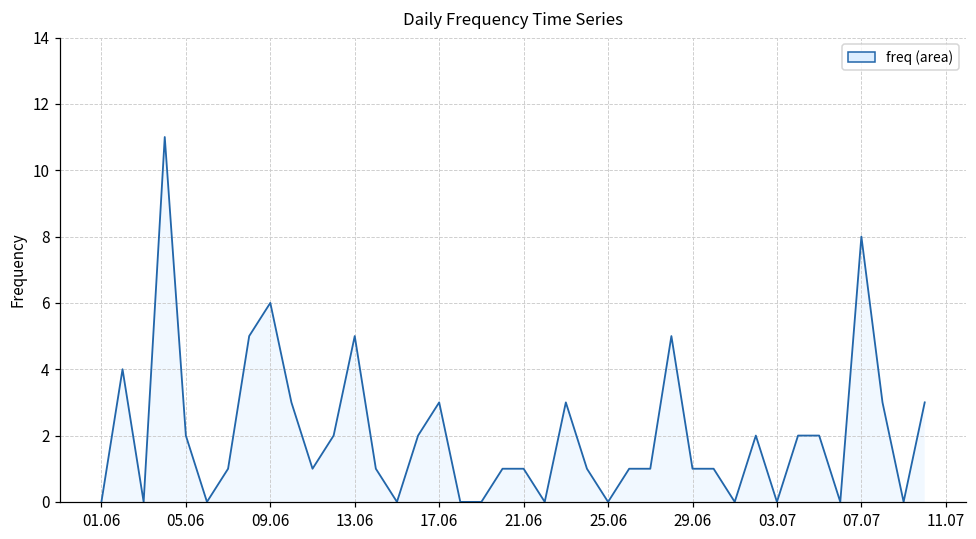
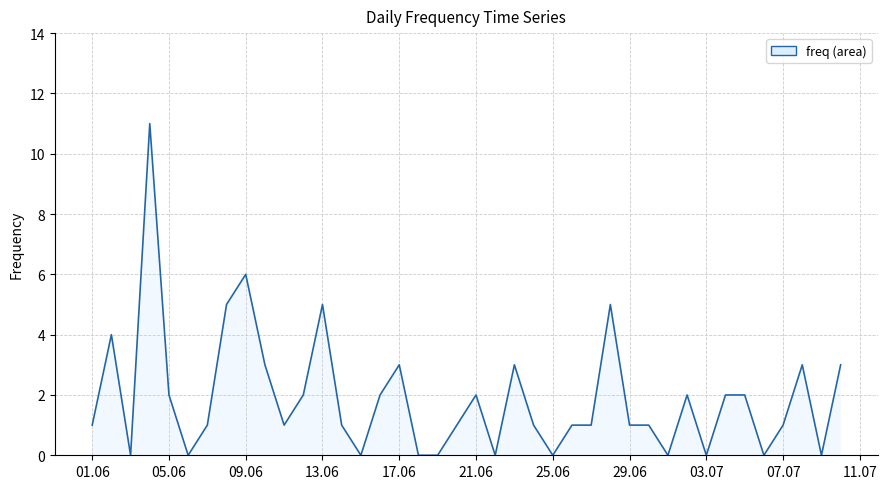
  {
-   "01.06": 0,
+   "01.06": 1,
    "05.06": 2,
    "09.06": 6,
    "13.06": 5,
    "17.06": 3,
-   "21.06": 1,
+   "21.06": 2,
    "25.06": 0,
    "29.06": 1,
    "03.07": 0,
-   "07.07": 8
+   "07.07": 1
  }
